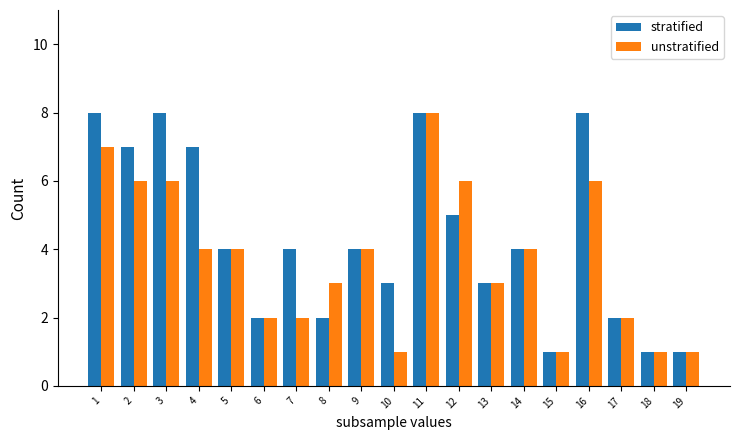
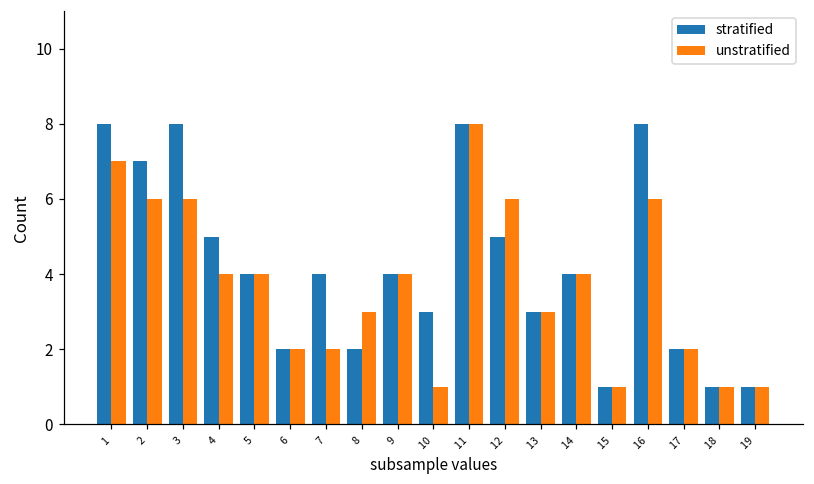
  {
    "stratified": {
      "1": 8,
      "2": 7,
      "3": 8,
-     "4": 7,
+     "4": 5,
      "5": 4,
      "6": 2,
      "7": 4,
      "8": 2,
      "9": 4,
      "10": 3,
      "11": 8,
      "12": 5,
      "13": 3,
      "14": 4,
      "15": 1,
      "16": 8,
      "17": 2,
      "18": 1,
      "19": 1
    },
    "unstratified": {
      "1": 7,
      "2": 6,
      "3": 6,
      "4": 4,
      "5": 4,
      "6": 2,
      "7": 2,
      "8": 3,
      "9": 4,
      "10": 1,
      "11": 8,
      "12": 6,
      "13": 3,
      "14": 4,
      "15": 1,
      "16": 6,
      "17": 2,
      "18": 1,
      "19": 1
    }
  }
